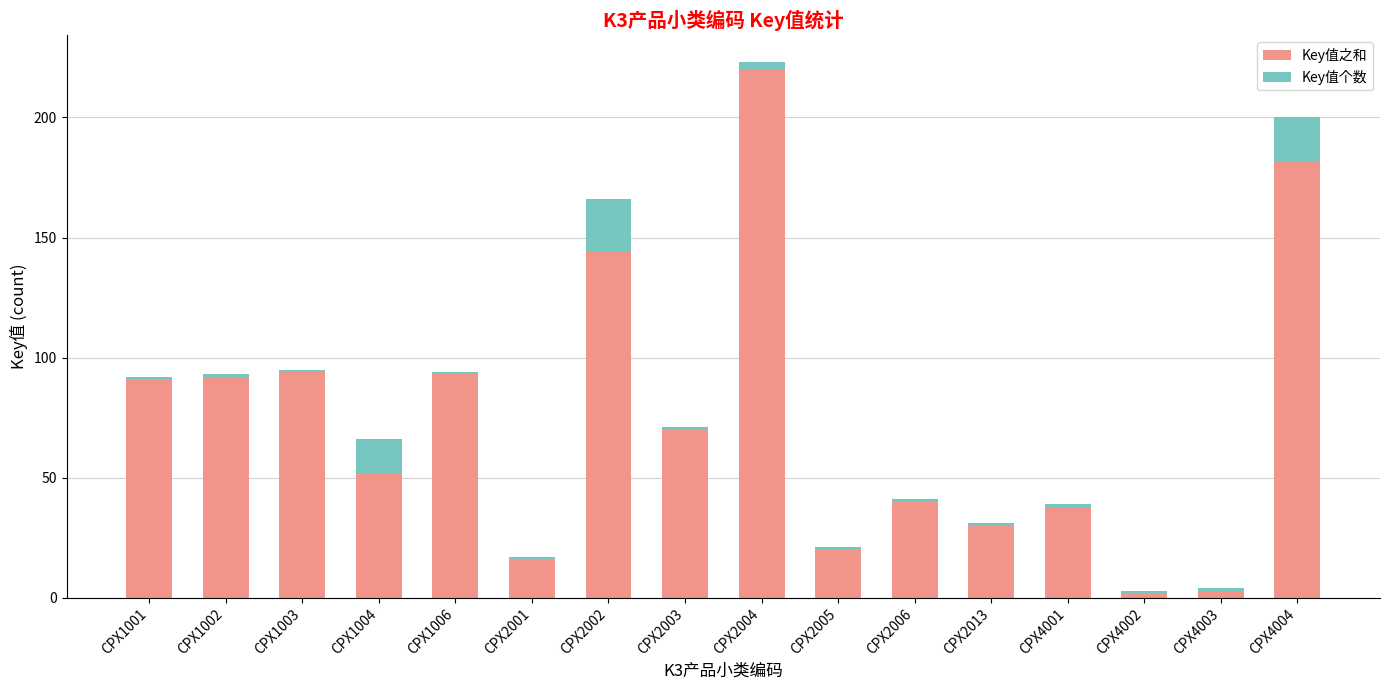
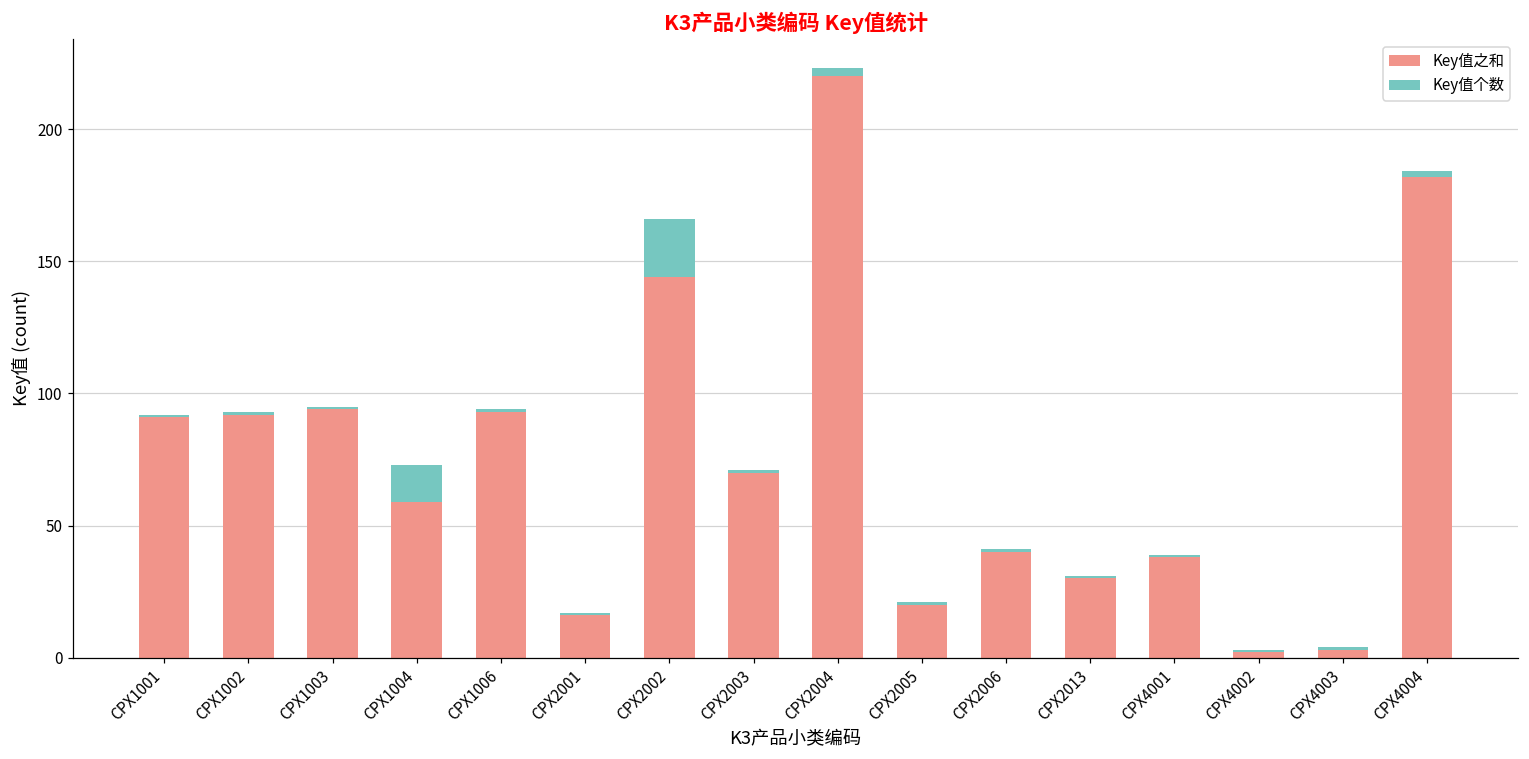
  {
    "Key值之和": {
      "CPX1001": 91,
      "CPX1002": 92,
      "CPX1003": 94,
-     "CPX1004": 52,
+     "CPX1004": 59,
      "CPX1006": 93,
      "CPX2001": 16,
      "CPX2002": 144,
      "CPX2003": 70,
      "CPX2004": 220,
      "CPX2005": 20,
      "CPX2006": 40,
      "CPX2013": 30,
      "CPX4001": 38,
      "CPX4002": 2,
      "CPX4003": 3,
      "CPX4004": 182
    },
    "Key值个数": {
      "CPX1004": 14,
      "CPX2002": 22,
      "CPX2004": 3,
-     "CPX4004": 18
+     "CPX4004": 2
    }
  }
